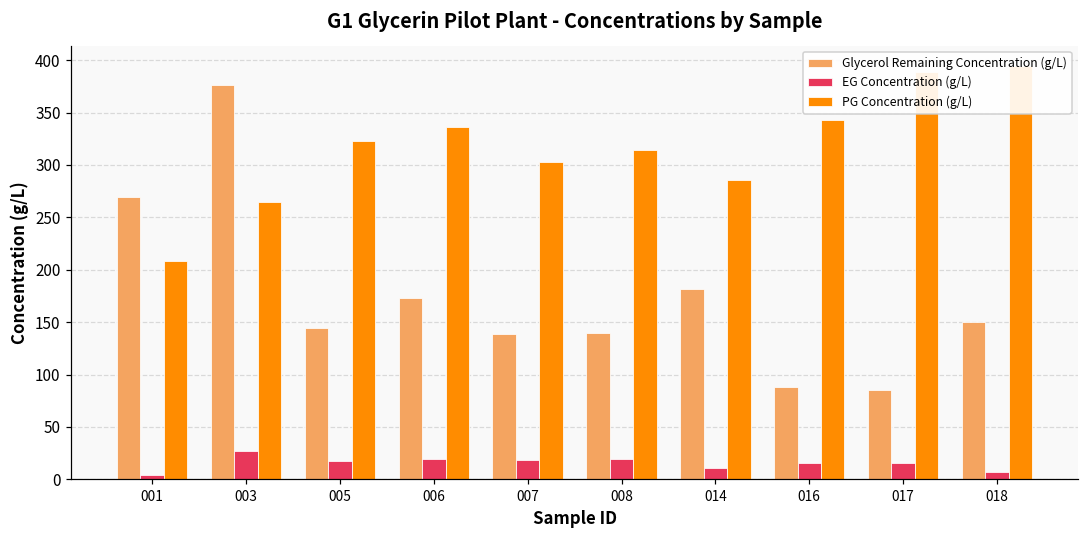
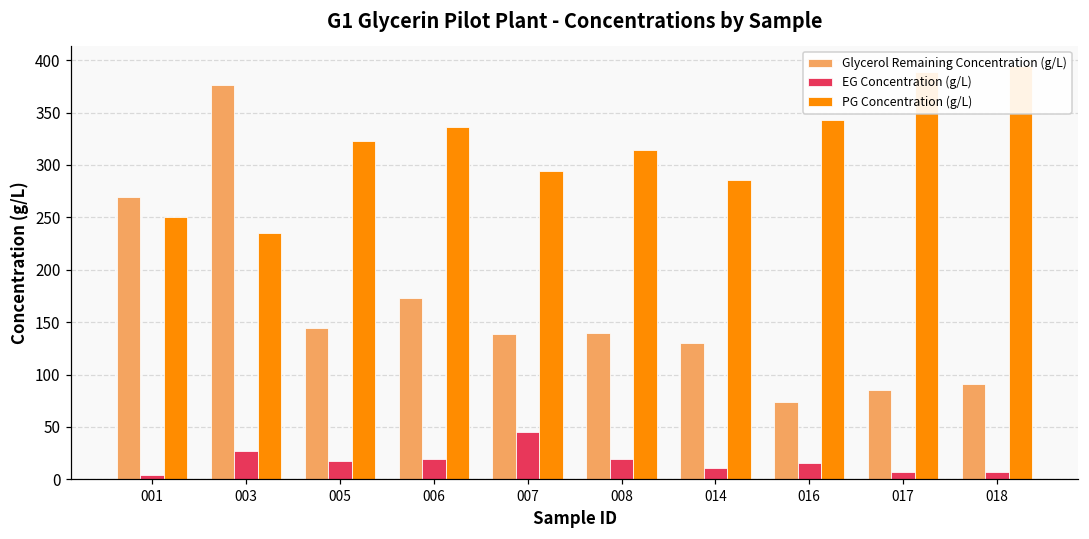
  {
    "Glycerol Remaining Concentration (g/L)": {
      "001": 270,
      "003": 380,
      "005": 140,
      "006": 170,
      "007": 140,
      "008": 140,
-     "014": 180,
-     "016": 90,
+     "014": 130,
+     "016": 70,
      "017": 80,
-     "018": 150
+     "018": 90
    },
    "EG Concentration (g/L)": {
      "001": 0,
      "003": 30,
      "005": 20,
      "006": 20,
-     "007": 20,
+     "007": 50,
      "008": 20,
      "014": 10,
      "016": 20,
-     "017": 20,
+     "017": 10,
      "018": 10
    },
    "PG Concentration (g/L)": {
-     "001": 210,
-     "003": 260,
+     "001": 250,
+     "003": 240,
      "005": 320,
      "006": 340,
-     "007": 300,
+     "007": 290,
      "008": 310,
      "014": 290,
      "016": 340
    }
  }
